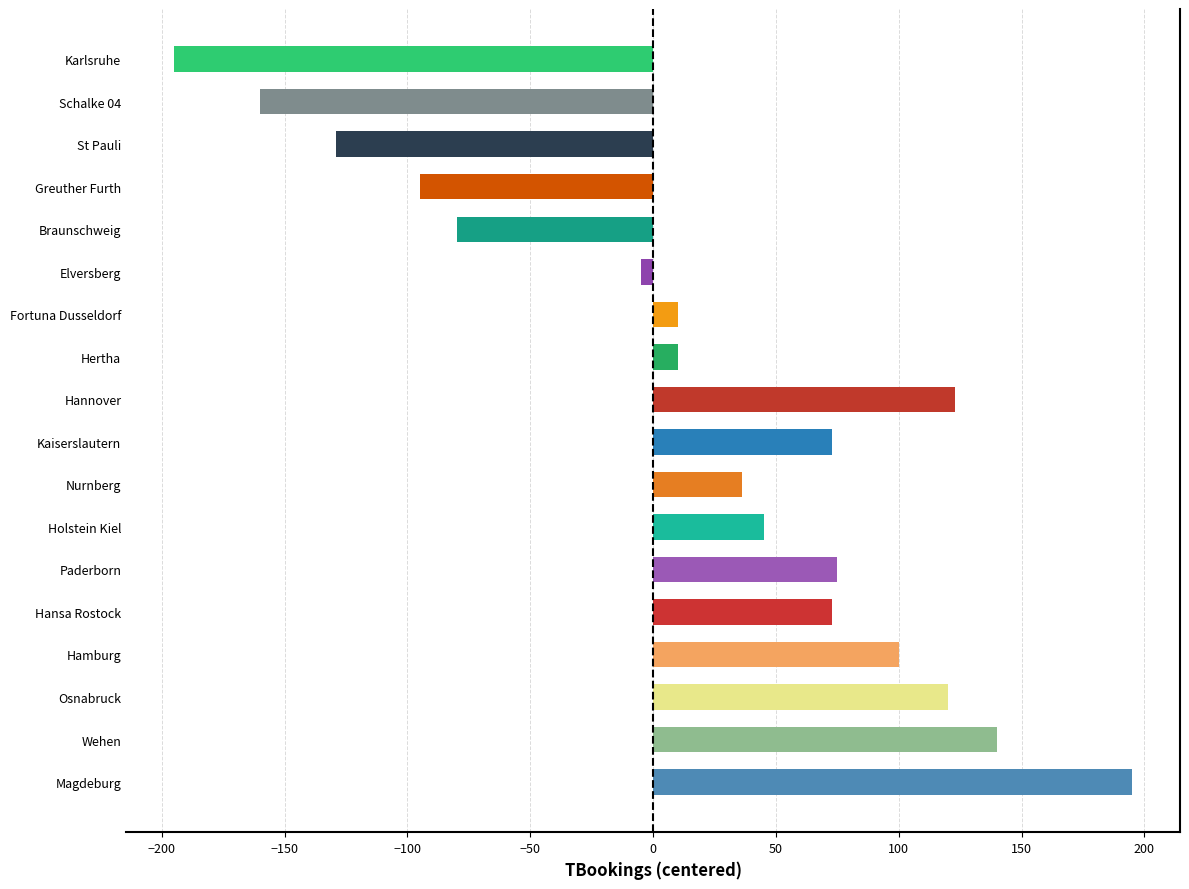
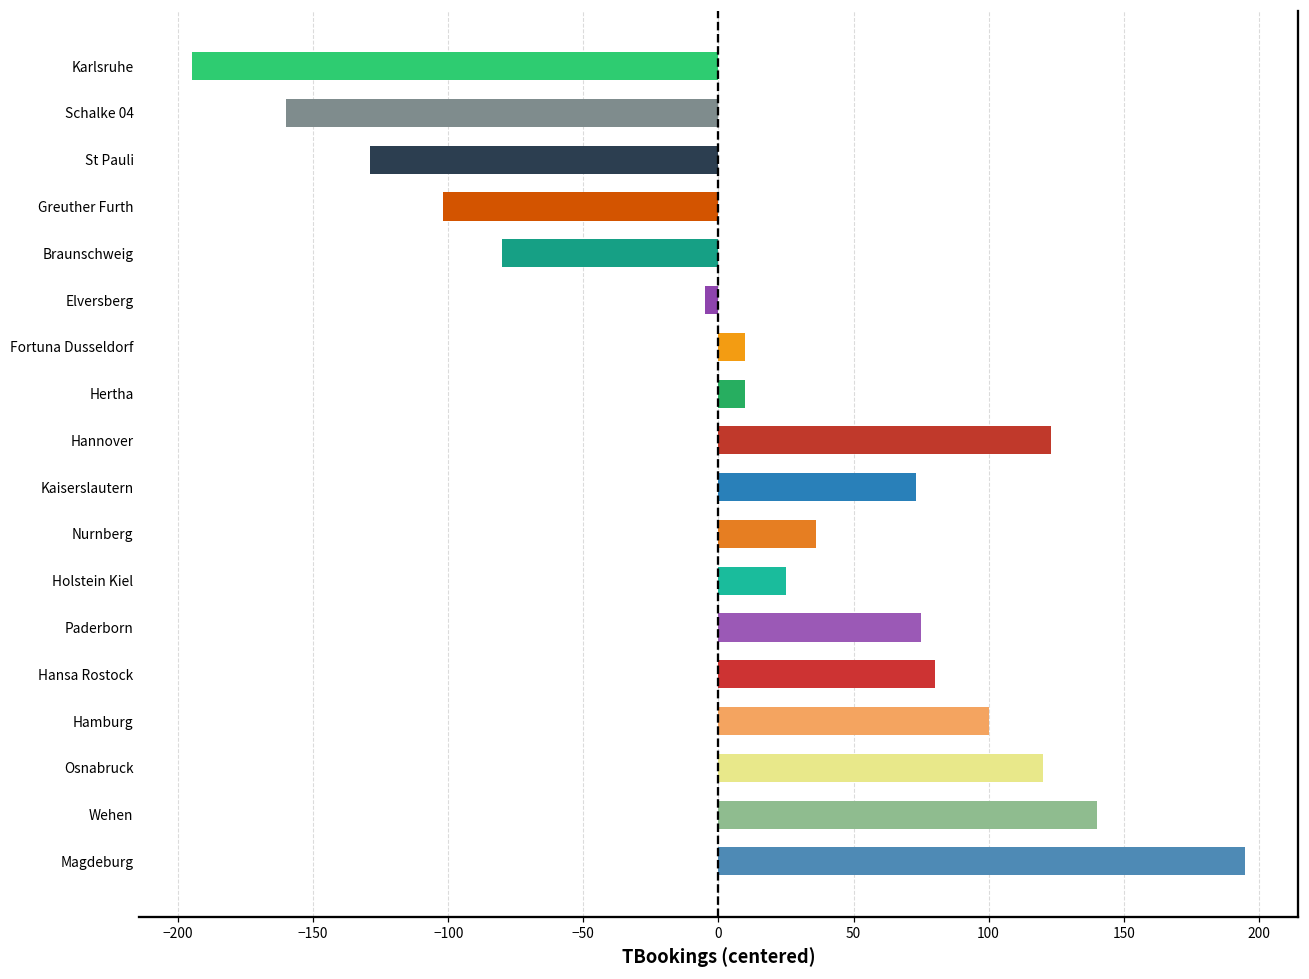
  {
    "Karlsruhe": -195,
    "Schalke 04": -160,
    "St Pauli": -129,
-   "Greuther Furth": -95,
+   "Greuther Furth": -102,
    "Braunschweig": -80,
    "Elversberg": -5,
    "Fortuna Dusseldorf": 10,
    "Hertha": 10,
    "Hannover": 123,
    "Kaiserslautern": 73,
    "Nurnberg": 36,
-   "Holstein Kiel": 45,
+   "Holstein Kiel": 25,
    "Paderborn": 75,
-   "Hansa Rostock": 73,
+   "Hansa Rostock": 80,
    "Hamburg": 100,
    "Osnabruck": 120,
    "Wehen": 140,
    "Magdeburg": 195
  }
